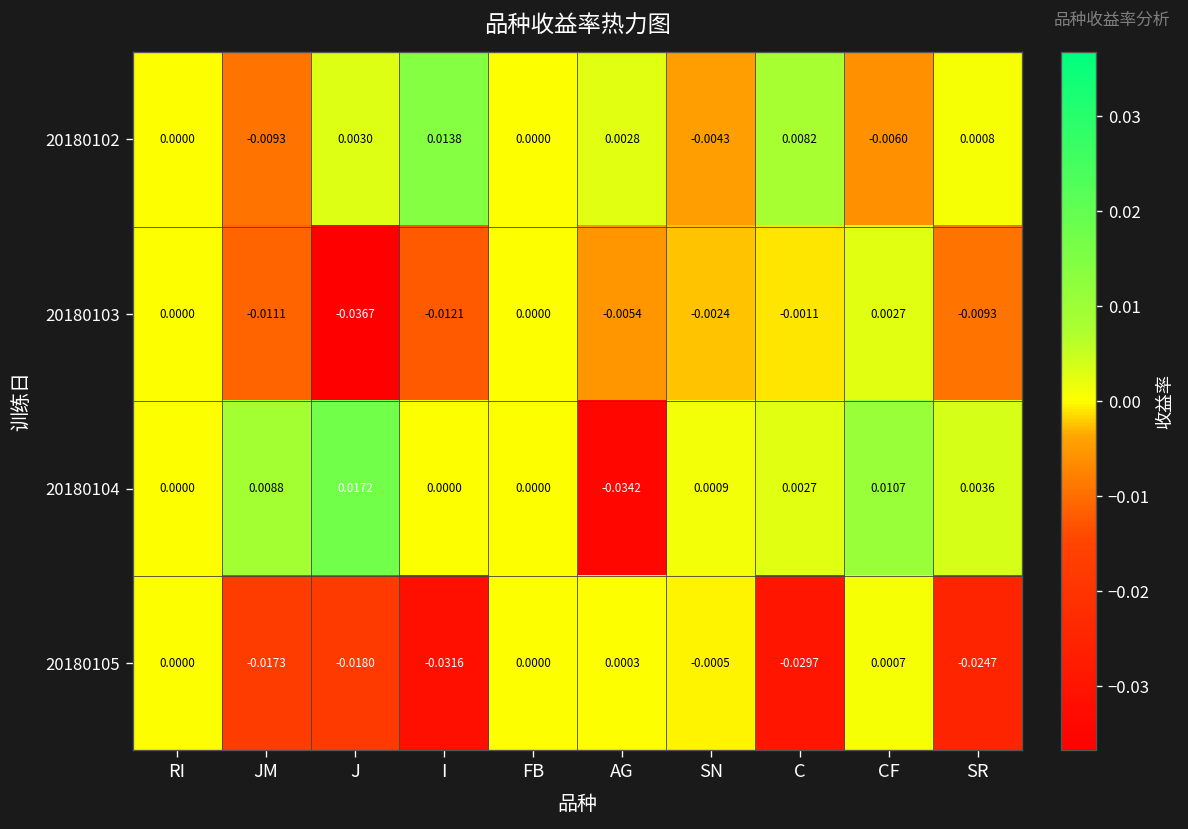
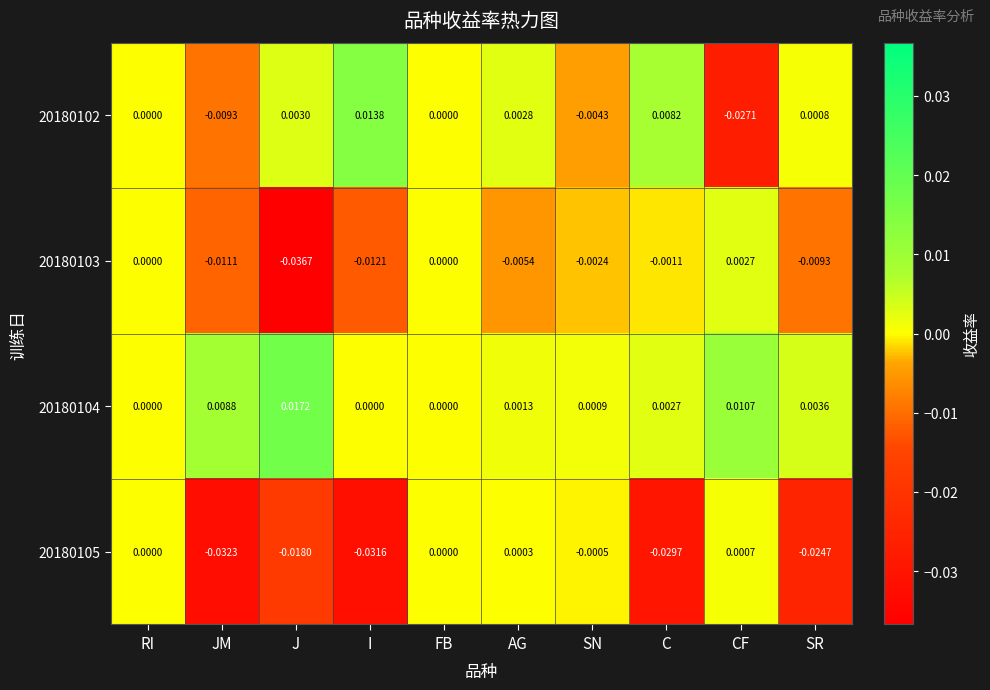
  {
    "20180102": {
      "RI": 0.0000,
      "JM": -0.0093,
      "J": 0.0030,
      "I": 0.0138,
      "FB": 0.0000,
      "AG": 0.0028,
      "SN": -0.0043,
      "C": 0.0082,
-     "CF": -0.0060,
+     "CF": -0.0271,
      "SR": 0.0008
    },
    "20180103": {
      "RI": 0.0000,
      "JM": -0.0111,
      "J": -0.0367,
      "I": -0.0121,
      "FB": 0.0000,
      "AG": -0.0054,
      "SN": -0.0024,
      "C": -0.0011,
      "CF": 0.0027,
      "SR": -0.0093
    },
    "20180104": {
      "RI": 0.0000,
      "JM": 0.0088,
      "J": 0.0172,
      "I": 0.0000,
      "FB": 0.0000,
-     "AG": -0.0342,
+     "AG": 0.0013,
      "SN": 0.0009,
      "C": 0.0027,
      "CF": 0.0107,
      "SR": 0.0036
    },
    "20180105": {
      "RI": 0.0000,
-     "JM": -0.0173,
+     "JM": -0.0323,
      "J": -0.0180,
      "I": -0.0316,
      "FB": 0.0000,
      "AG": 0.0003,
      "SN": -0.0005,
      "C": -0.0297,
      "CF": 0.0007,
      "SR": -0.0247
    }
  }
